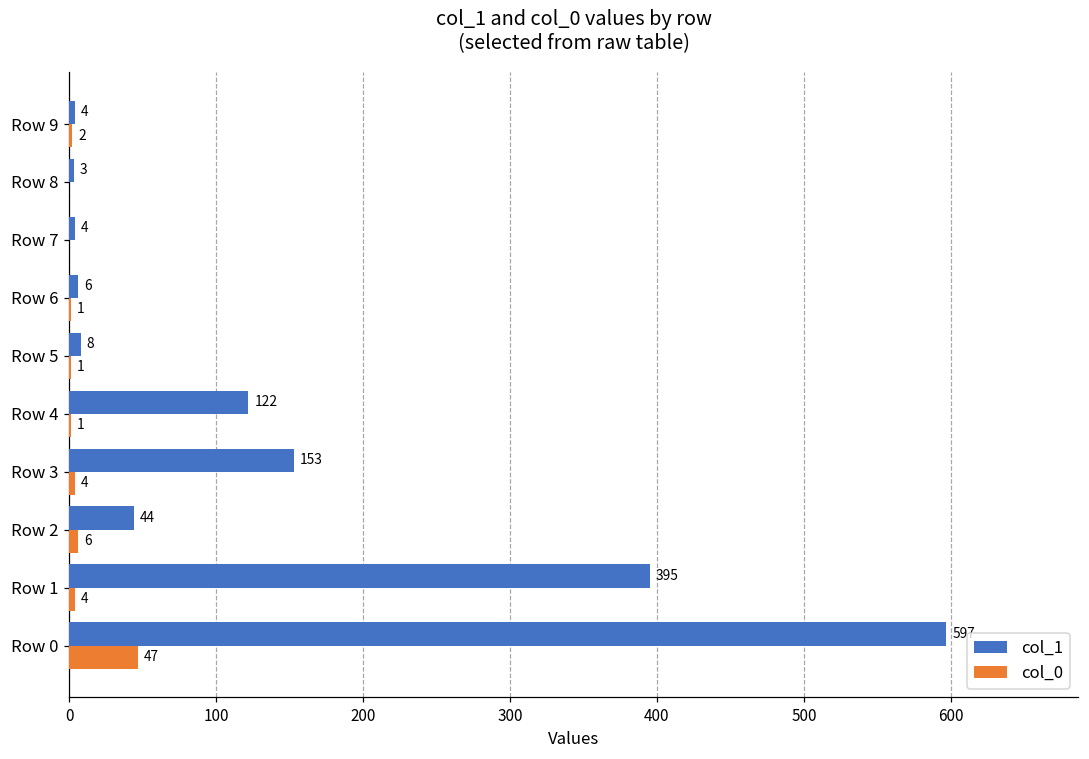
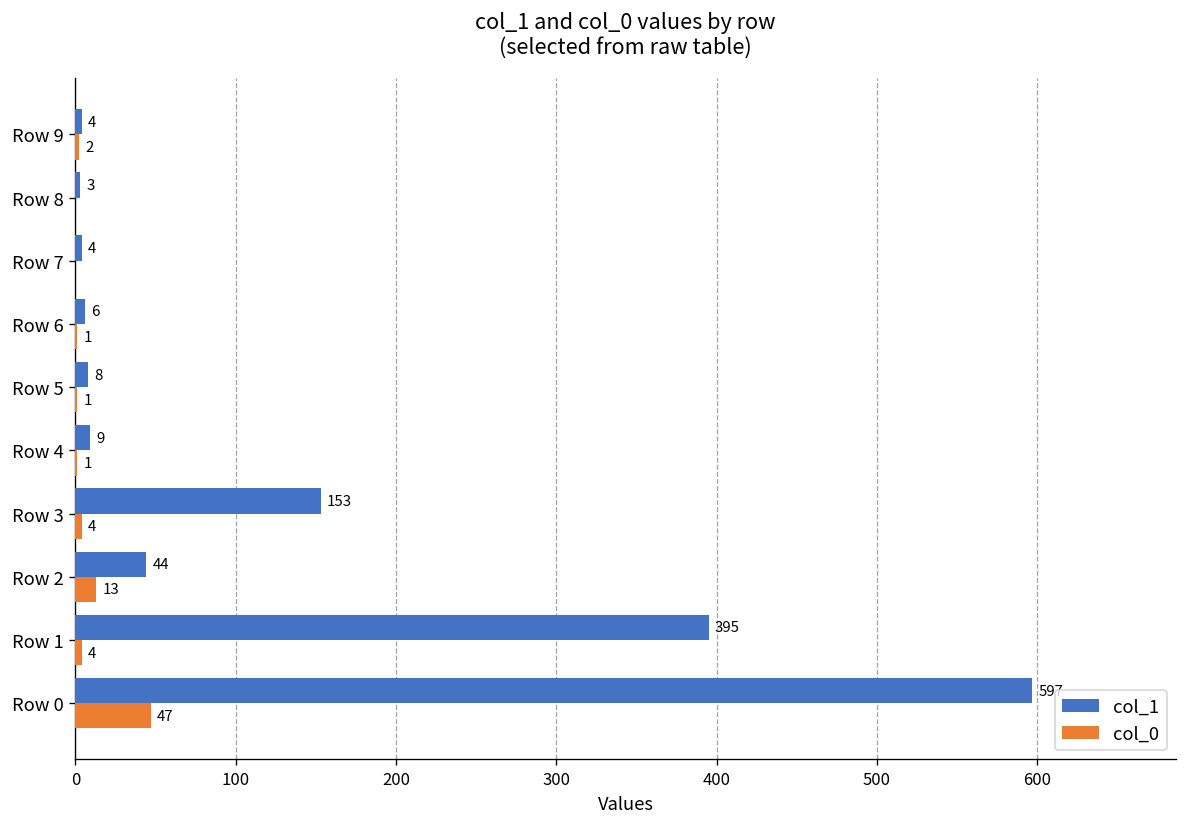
  {
    "col_1": {
      "Row 9": 4,
      "Row 8": 3,
      "Row 7": 4,
      "Row 6": 6,
      "Row 5": 8,
-     "Row 4": 122,
+     "Row 4": 9,
      "Row 3": 153,
      "Row 2": 44,
      "Row 1": 395
    },
    "col_0": {
      "Row 9": 2,
      "Row 6": 1,
      "Row 5": 1,
      "Row 4": 1,
      "Row 3": 4,
-     "Row 2": 6,
+     "Row 2": 13,
      "Row 1": 4,
      "Row 0": 47
    }
  }
